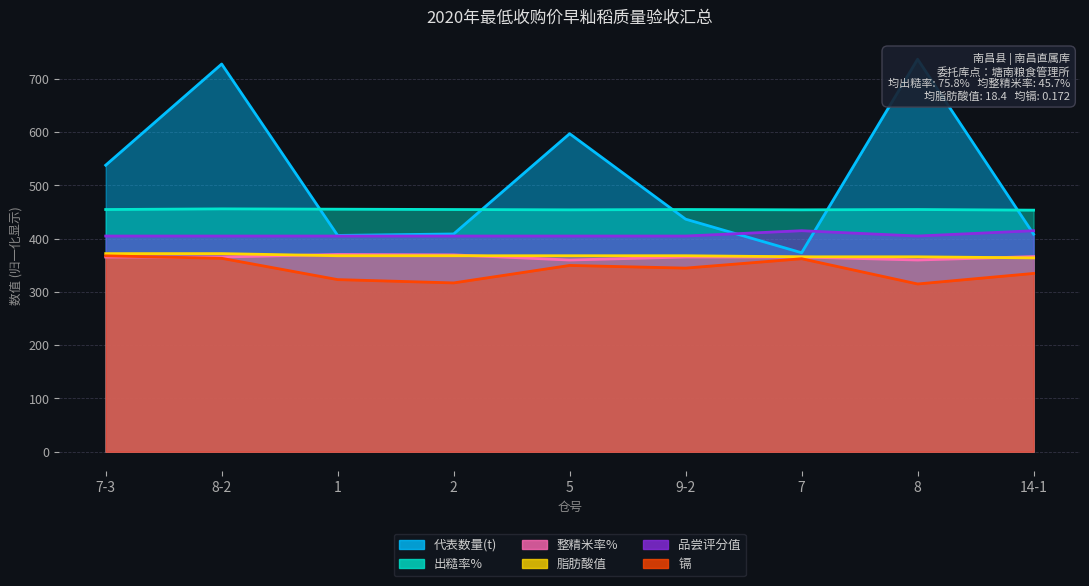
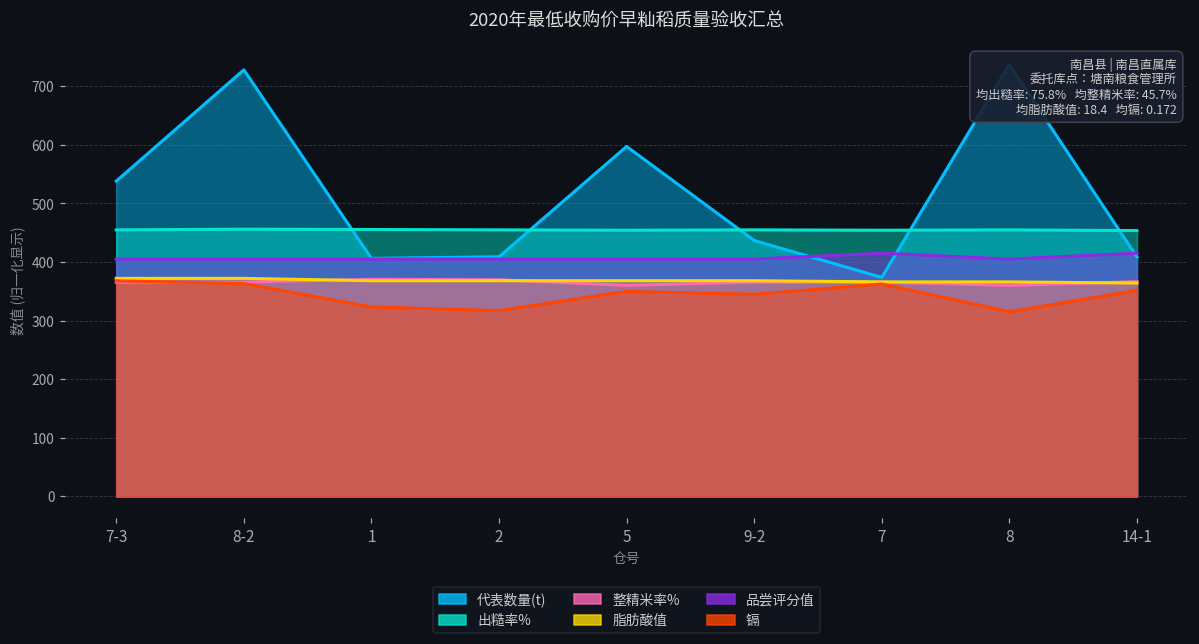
  {
    "整精米率%": {
      "5": 360,
      "8": 360
    },
    "脂肪酸值": {
      "8-2": 370,
      "5": 370,
      "8": 370
    },
    "品尝评分值": {
      "7-3": 410,
      "8-2": 410,
      "5": 410,
      "9-2": 410,
      "7": 420,
      "8": 410,
      "14-1": 420
    },
    "镉": {
      "1": 320,
      "2": 320,
      "5": 350,
      "9-2": 340,
      "8": 320,
-     "14-1": 330
+     "14-1": 350
    }
  }
